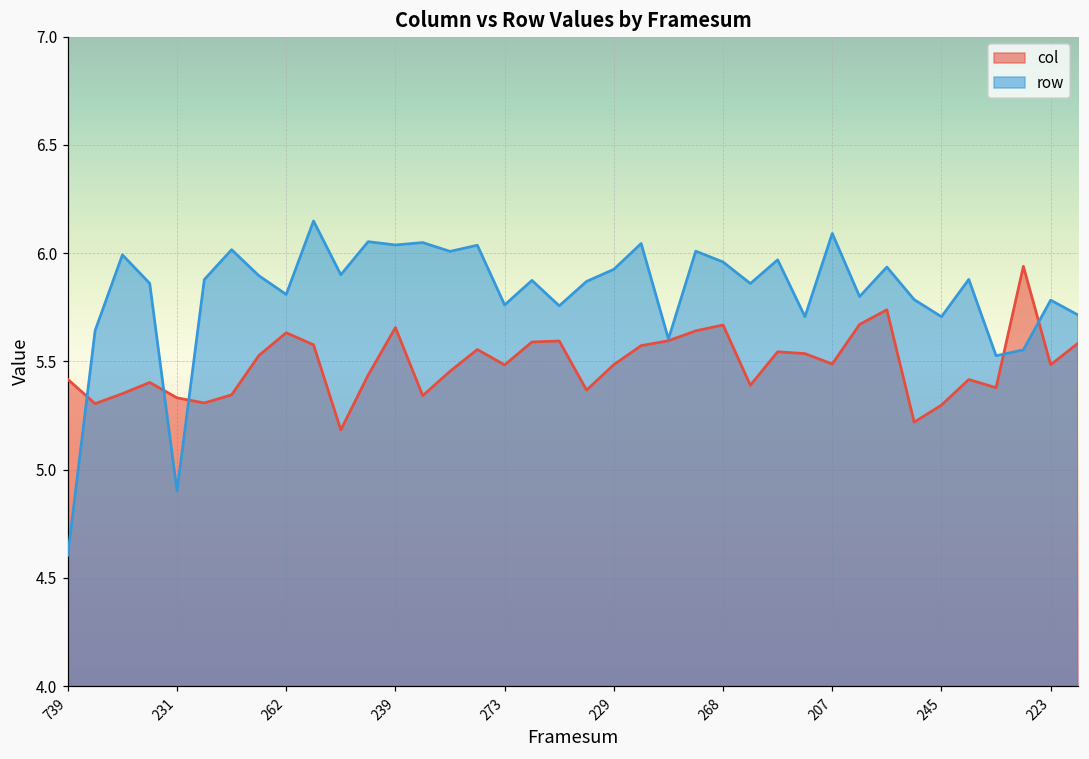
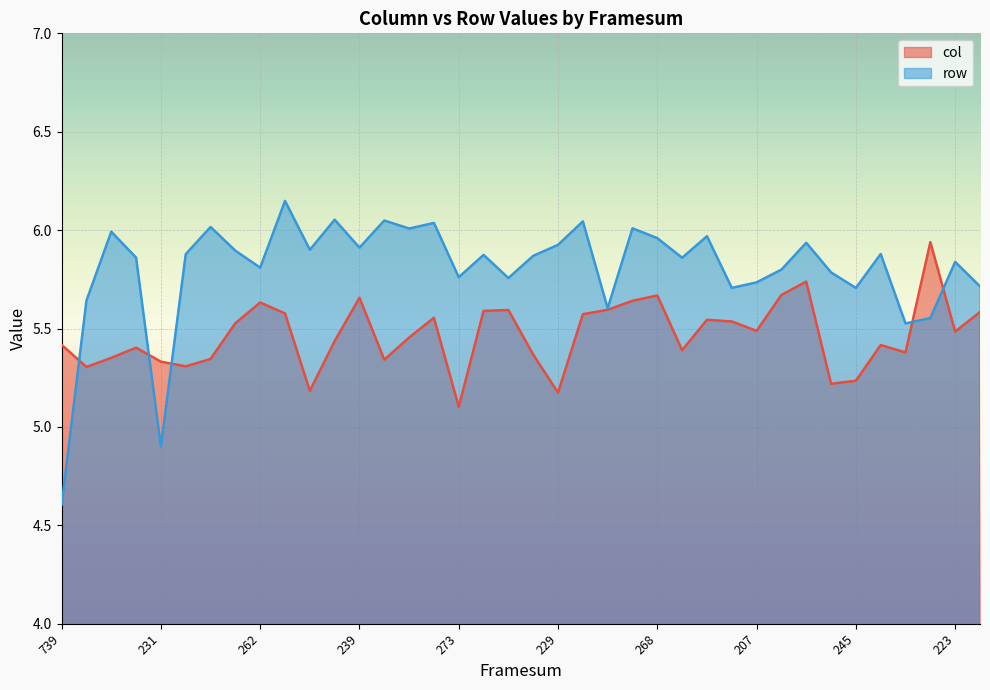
  {
    "col": {
      "739": 5.42,
      "231": 5.33,
      "262": 5.63,
      "239": 5.66,
-     "273": 5.48,
-     "229": 5.48,
+     "273": 5.10,
+     "229": 5.17,
      "268": 5.67,
      "207": 5.49,
-     "245": 5.30,
+     "245": 5.23,
      "223": 5.48
    },
    "row": {
      "739": 4.60,
      "231": 4.90,
      "262": 5.81,
-     "239": 6.04,
+     "239": 5.91,
      "273": 5.76,
      "229": 5.93,
      "268": 5.96,
-     "207": 6.09,
+     "207": 5.73,
      "245": 5.71,
-     "223": 5.78
+     "223": 5.84
    }
  }
